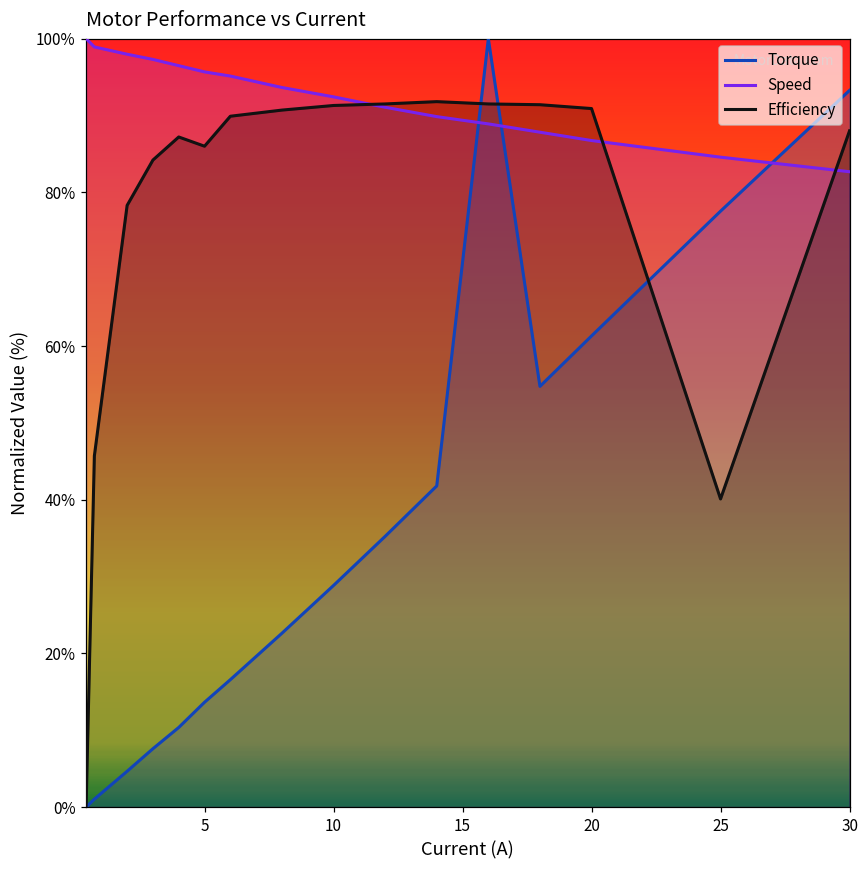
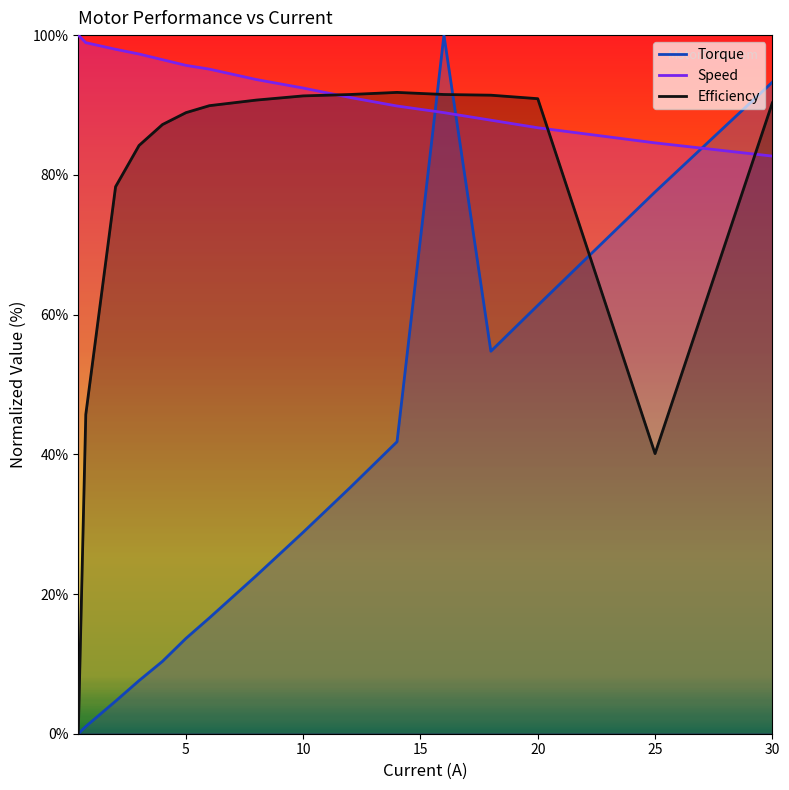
  {
    "Efficiency": {
-     "5": "86%",
+     "5": "89%",
      "10": "91%",
      "20": "91%",
      "25": "40%",
-     "30": "88%"
+     "30": "90%"
    }
  }
